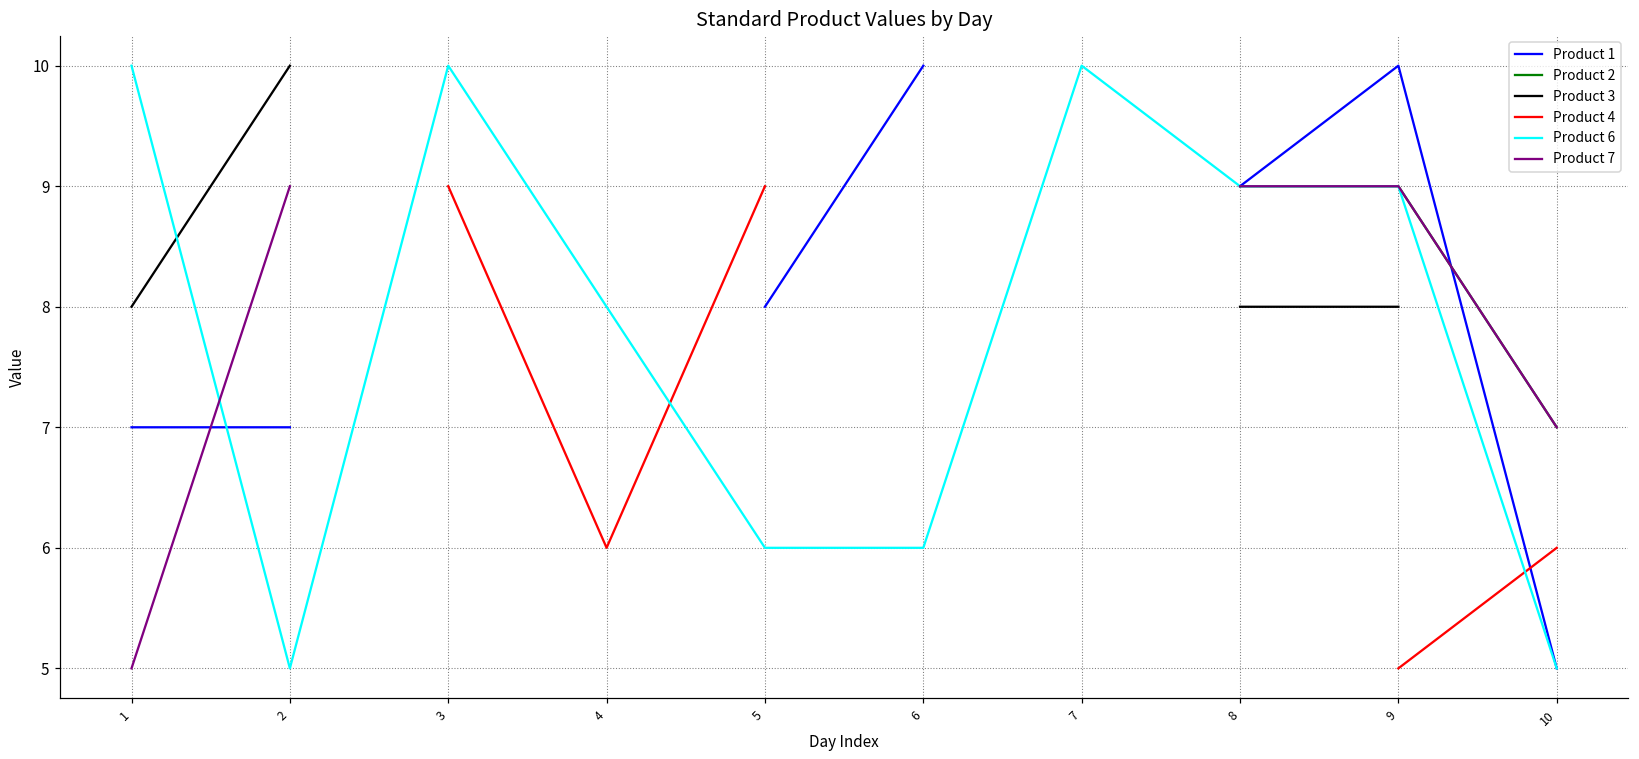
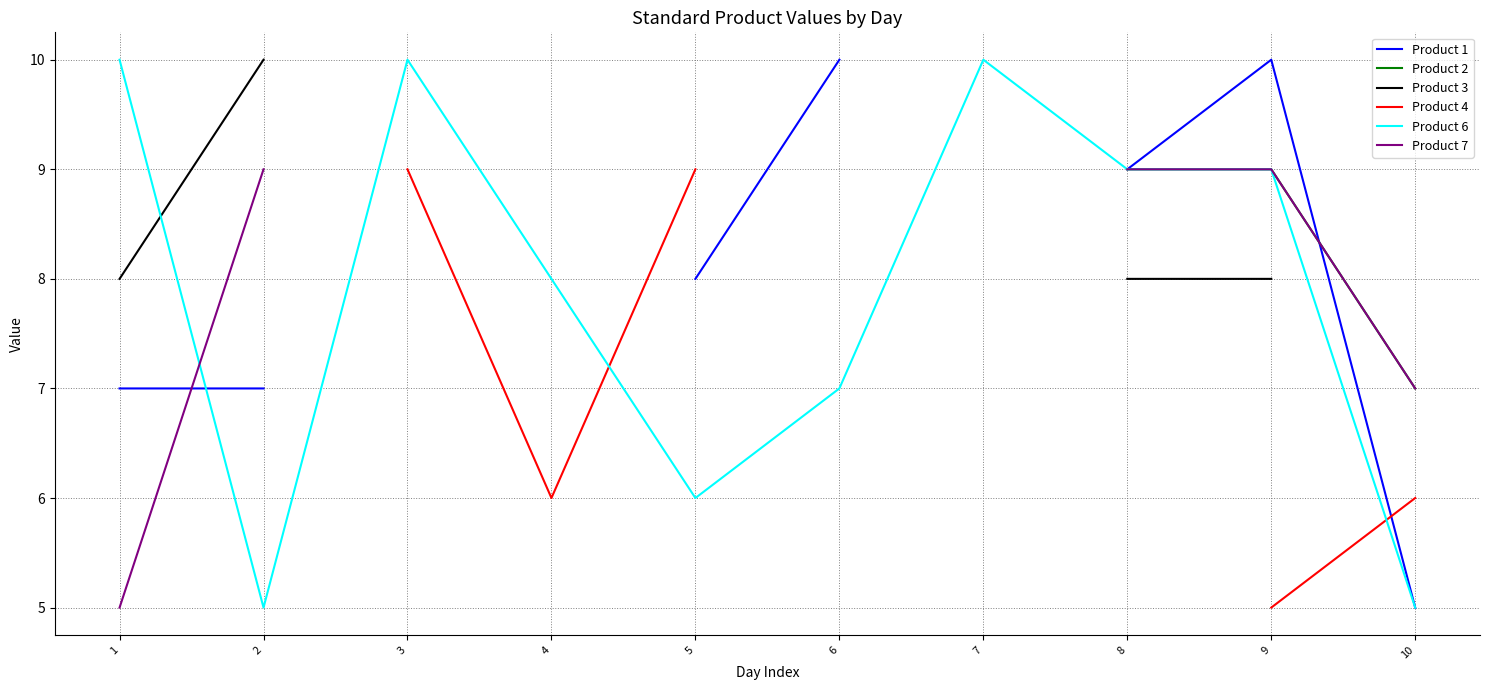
  {
    "Product 1": {
      "1": 7,
      "2": 7,
      "6": 10,
      "9": 10
    },
    "Product 3": {
      "1": 8,
      "2": 10,
      "5": 10,
      "8": 8,
      "9": 8
    },
    "Product 4": {
      "3": 9,
      "4": 6,
      "5": 9,
      "9": 5,
      "10": 6
    },
    "Product 6": {
      "1": 10,
      "2": 5,
      "3": 10,
      "4": 8,
      "5": 6,
-     "6": 6
+     "6": 7
    },
    "Product 7": {
      "1": 5,
      "2": 9
    }
  }
